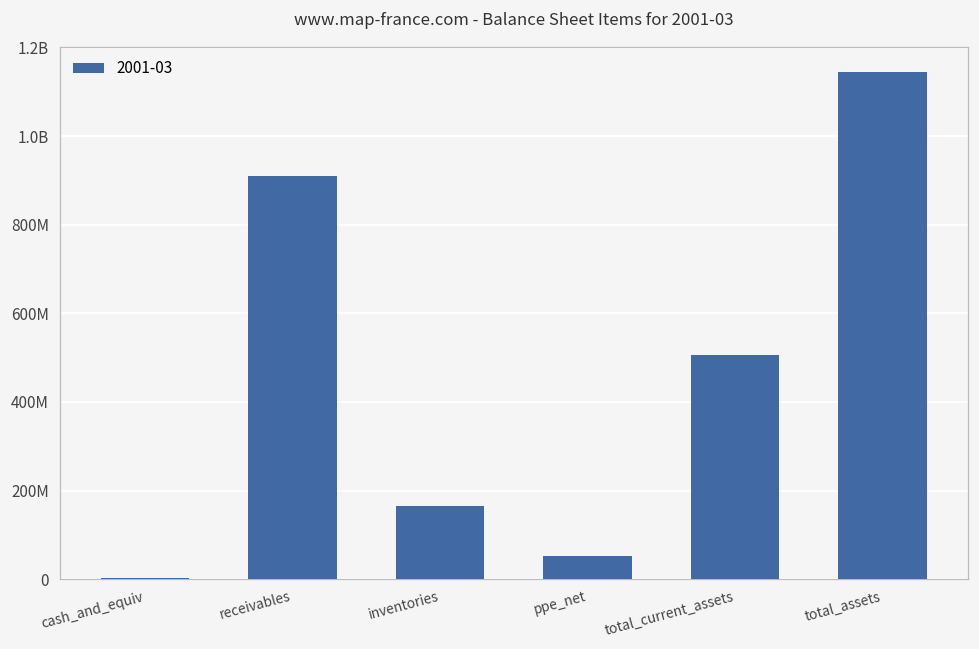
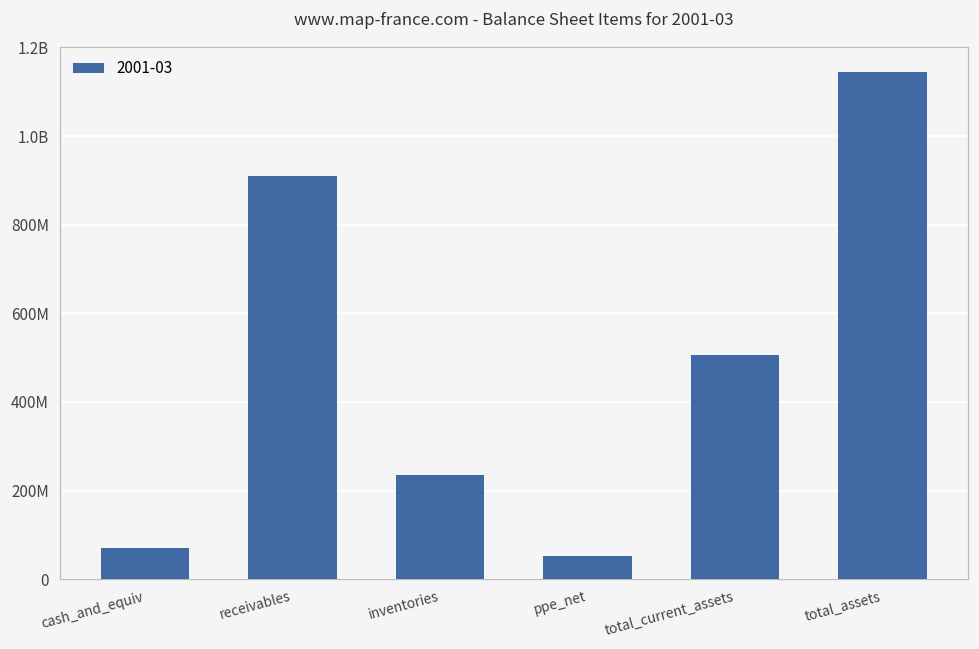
  {
-   "cash_and_equiv": 0,
+   "cash_and_equiv": 70000000,
    "receivables": 910000000,
-   "inventories": 160000000,
+   "inventories": 240000000,
    "ppe_net": 50000000,
    "total_current_assets": 510000000,
    "total_assets": 1140000000
  }
